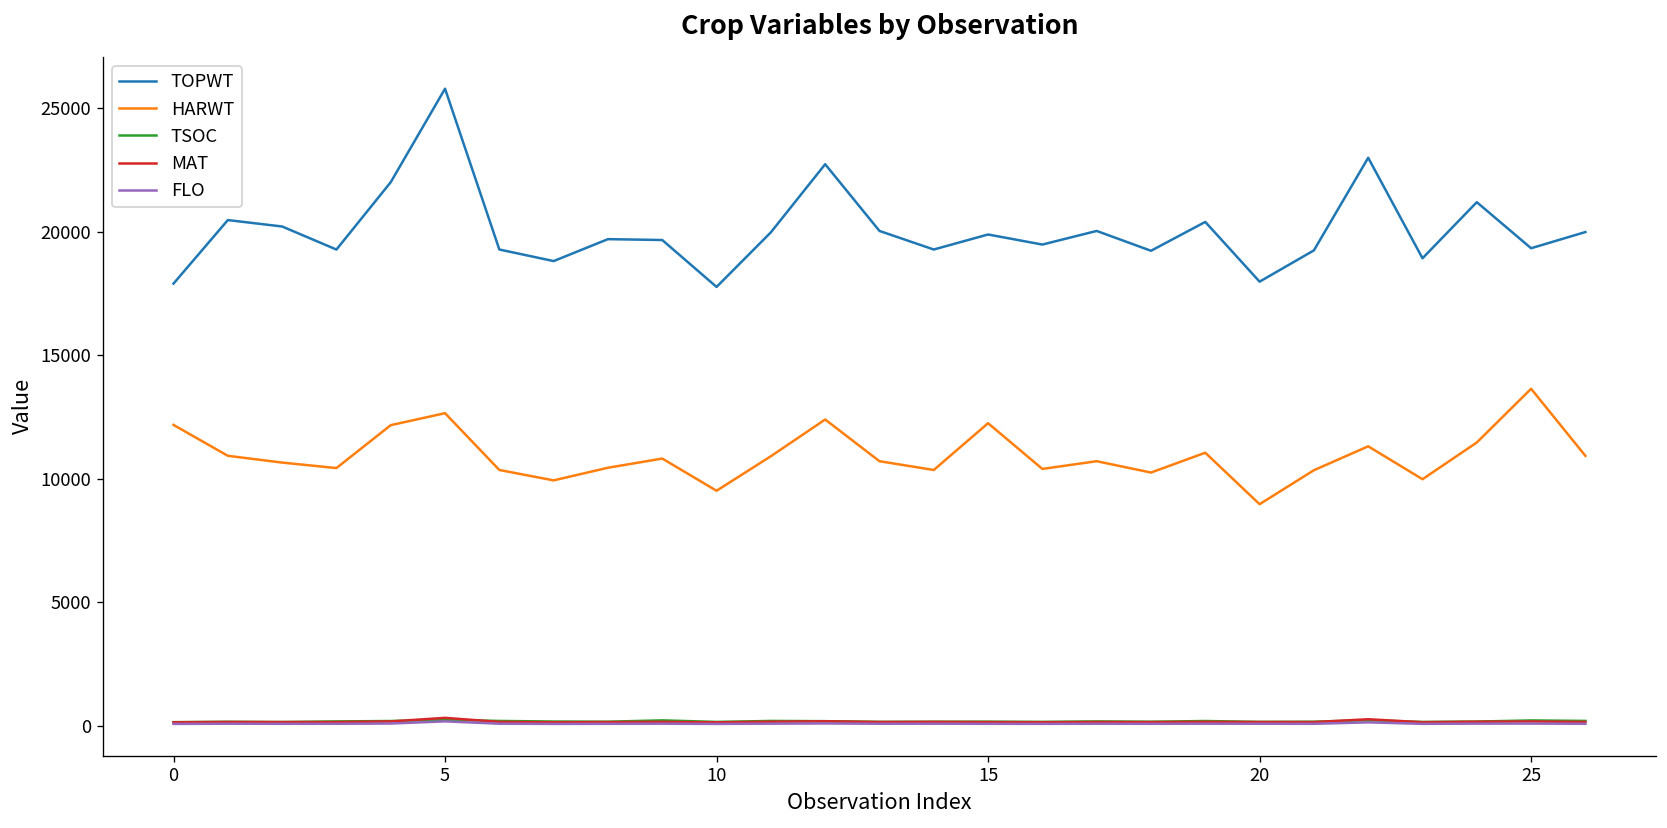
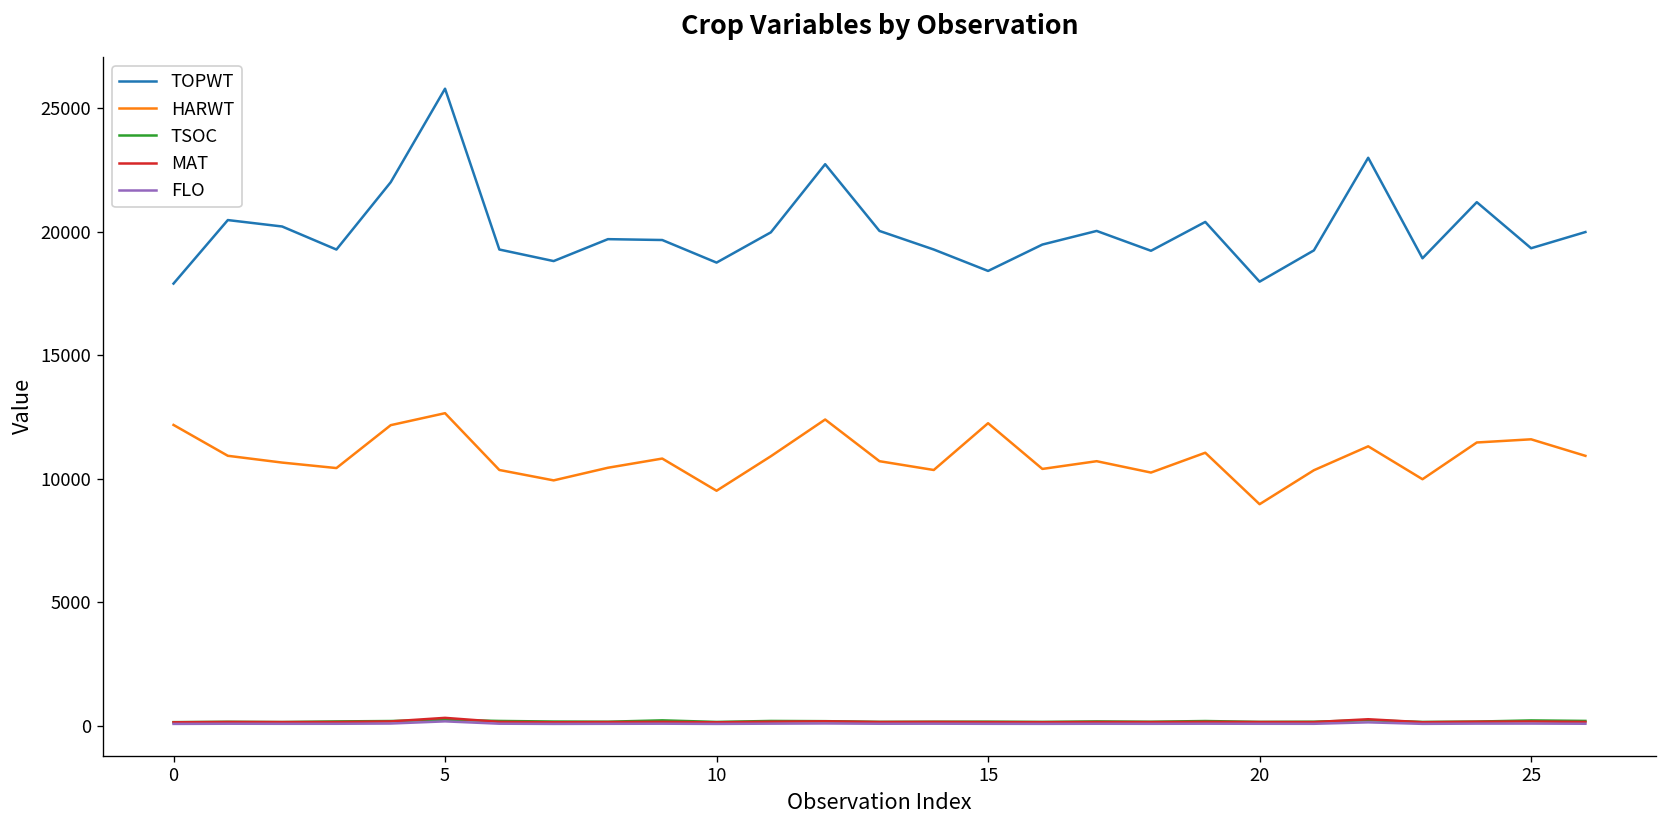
  {
    "TOPWT": {
      "0": 17900,
      "5": 25800,
-     "10": 17800,
-     "15": 19900,
+     "10": 18800,
+     "15": 18400,
      "20": 18000,
      "25": 19300
    },
    "HARWT": {
      "0": 12200,
      "5": 12700,
      "10": 9500,
      "15": 12300,
      "20": 9000,
-     "25": 13600
+     "25": 11600
    }
  }
